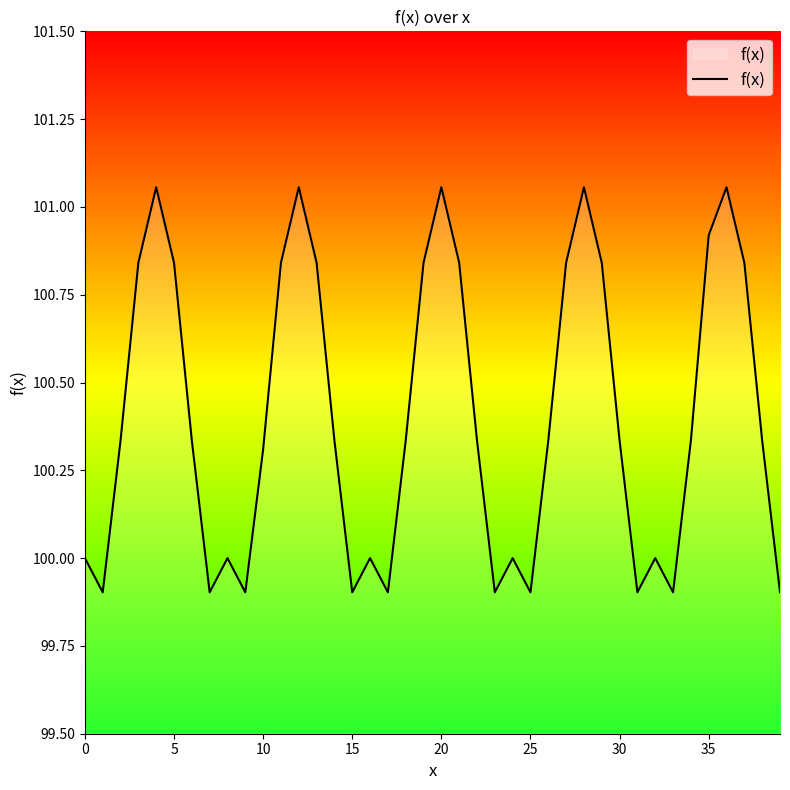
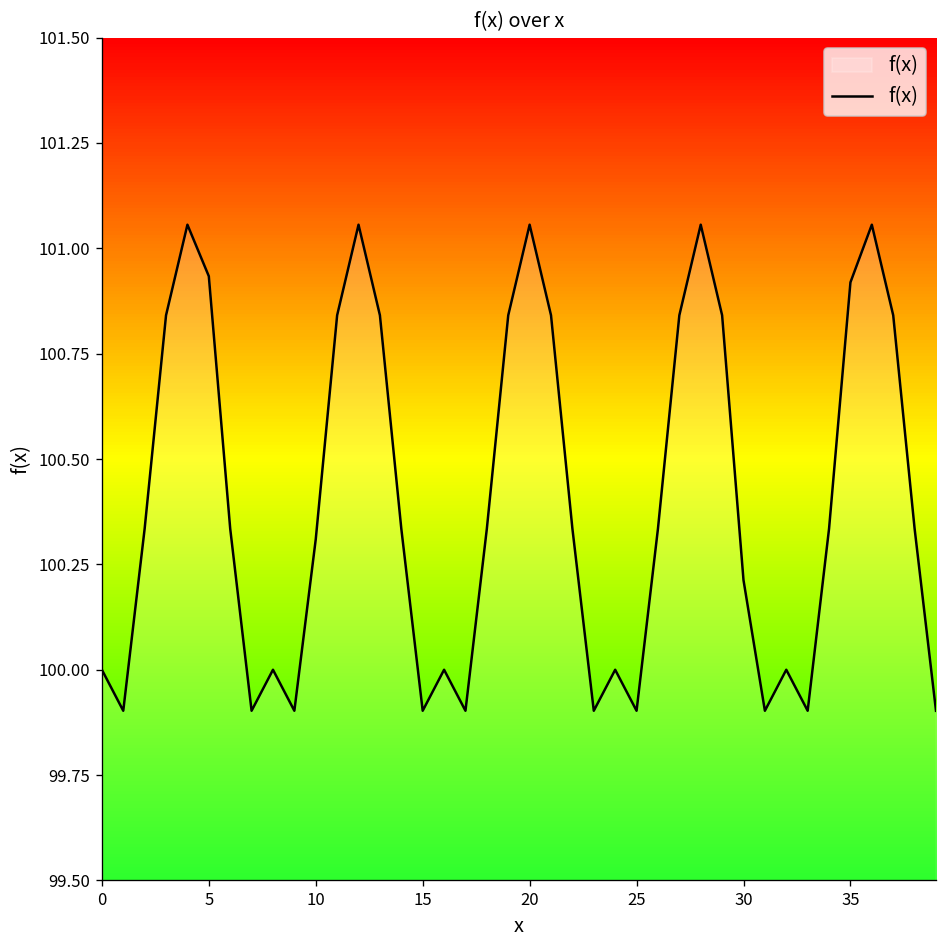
  {
    "0": 100.00,
-   "5": 100.84,
+   "5": 100.93,
    "10": 100.31,
    "15": 99.90,
    "20": 101.06,
    "25": 99.90,
-   "30": 100.33,
+   "30": 100.21,
    "35": 100.92
  }
